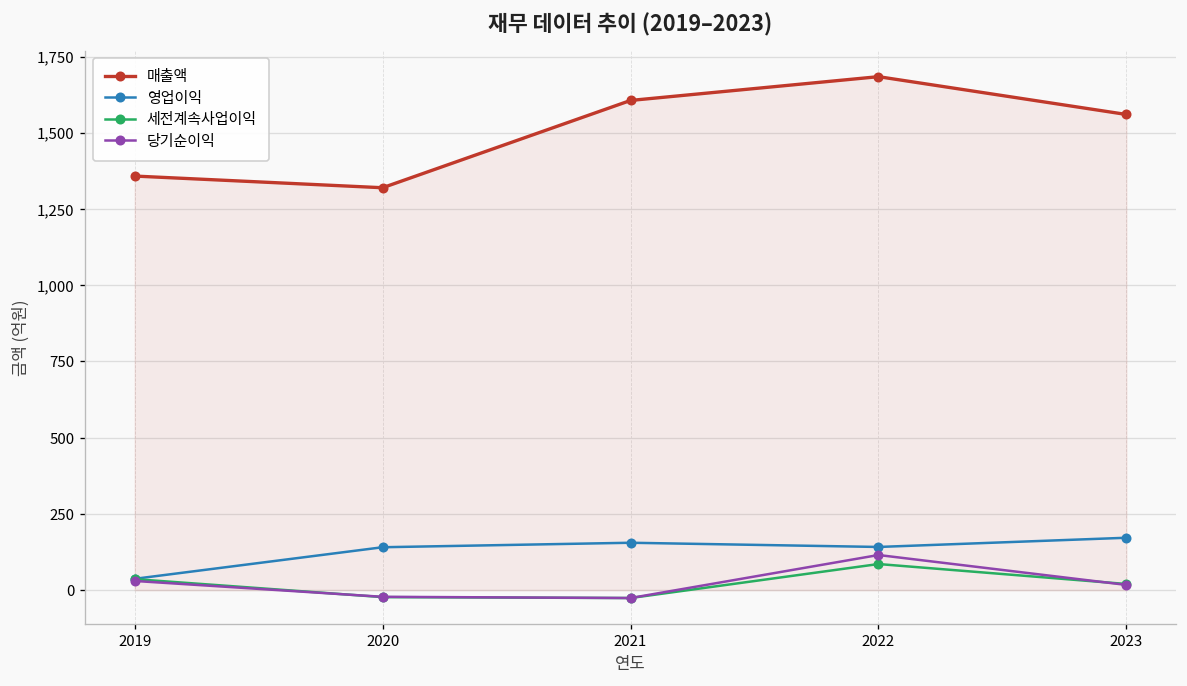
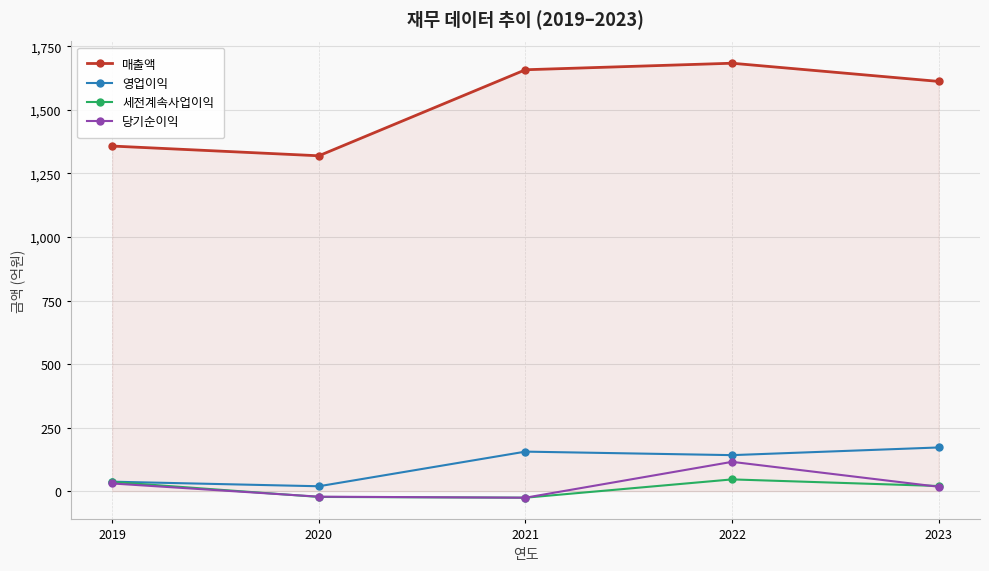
  {
    "매출액": {
      "2019": "1,360",
      "2020": "1,320",
-     "2021": "1,610",
+     "2021": "1,660",
      "2022": "1,680",
-     "2023": "1,560"
+     "2023": "1,610"
    },
    "영업이익": {
-     "2020": "140",
+     "2020": "20",
      "2021": "160",
      "2022": "140",
      "2023": "170"
    },
    "세전계속사업이익": {
-     "2022": "90"
+     "2022": "50"
    },
    "당기순이익": {
      "2022": "120"
    }
  }
